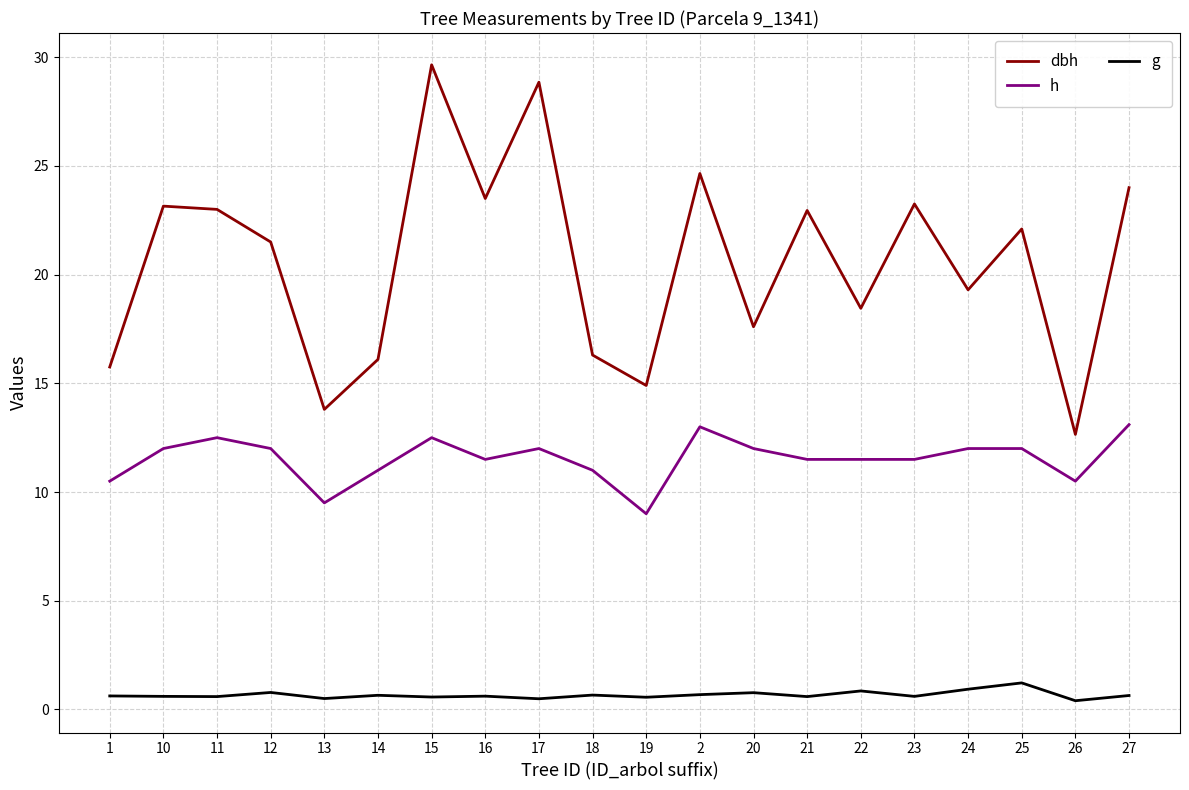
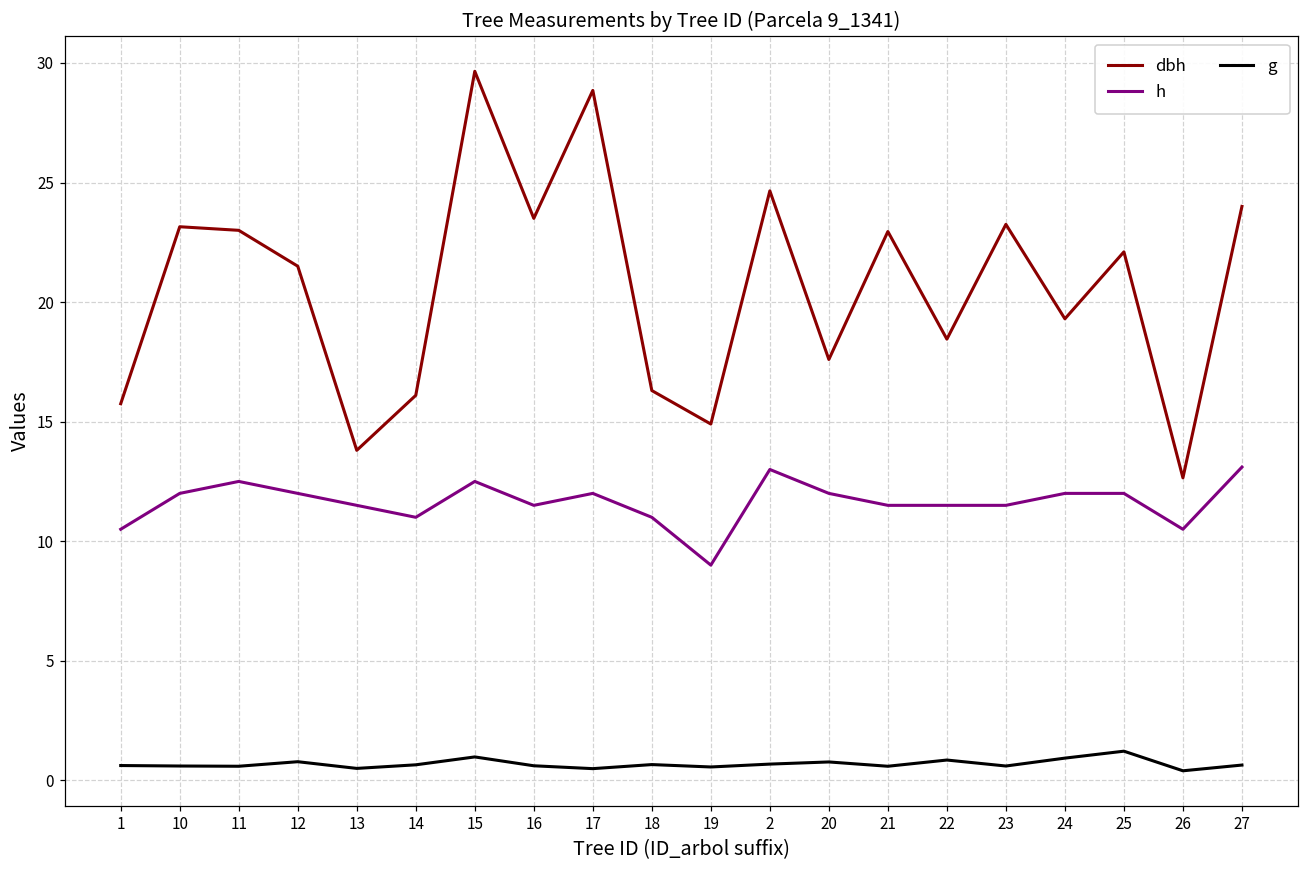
  {
    "dbh": {
      "1": 15.8,
      "10": 23.2,
      "11": 23.0,
      "12": 21.5,
      "13": 13.8,
      "14": 16.1,
      "15": 29.7,
      "16": 23.5,
      "17": 28.9,
      "18": 16.3,
      "19": 14.9,
      "2": 24.7,
      "20": 17.6,
      "21": 23.0,
      "22": 18.5,
      "23": 23.3,
      "24": 19.3,
      "25": 22.1,
      "26": 12.7,
      "27": 24.0
    },
    "h": {
      "1": 10.5,
      "10": 12.0,
      "11": 12.5,
      "12": 12.0,
-     "13": 9.5,
+     "13": 11.5,
      "14": 11.0,
      "15": 12.5,
      "16": 11.5,
      "17": 12.0,
      "18": 11.0,
      "19": 9.0,
      "2": 13.0,
      "20": 12.0,
      "21": 11.5,
      "22": 11.5,
      "23": 11.5,
      "24": 12.0,
      "25": 12.0,
      "26": 10.5,
      "27": 13.1
    },
    "g": {
      "1": 0.6,
      "10": 0.6,
      "11": 0.6,
      "12": 0.8,
      "13": 0.5,
      "14": 0.7,
-     "15": 0.6,
+     "15": 1.0,
      "16": 0.6,
      "17": 0.5,
      "18": 0.7,
      "19": 0.6,
      "2": 0.7,
      "20": 0.8,
      "21": 0.6,
      "22": 0.9,
      "23": 0.6,
      "24": 0.9,
      "25": 1.2,
      "26": 0.4,
      "27": 0.6
    }
  }
